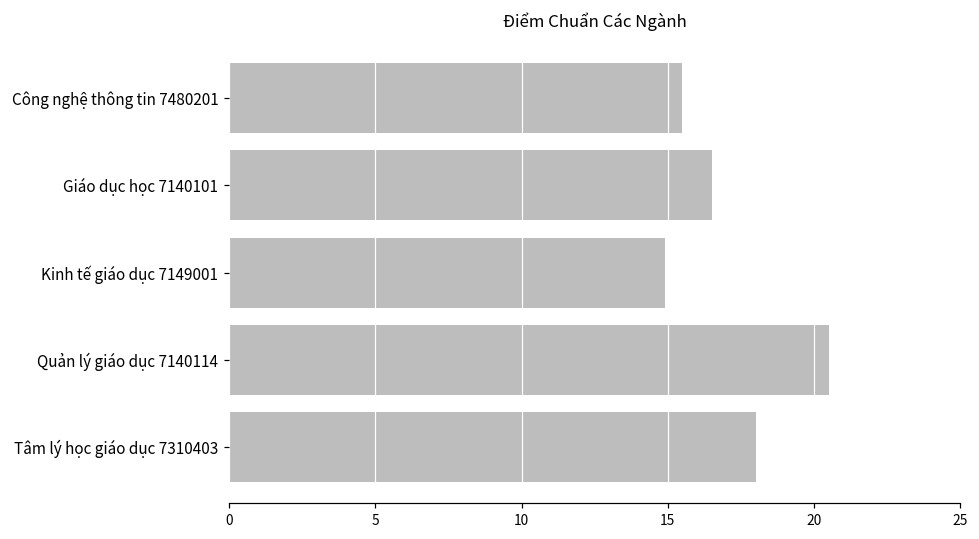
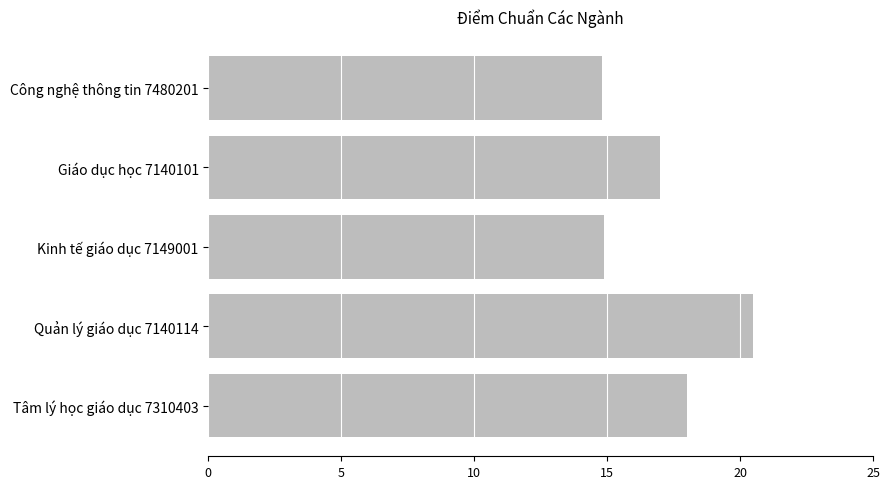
  {
-   "Công nghệ thông tin 7480201": 15.5,
-   "Giáo dục học 7140101": 16.5,
+   "Công nghệ thông tin 7480201": 14.8,
+   "Giáo dục học 7140101": 17.0,
    "Kinh tế giáo dục 7149001": 14.9,
    "Quản lý giáo dục 7140114": 20.5,
    "Tâm lý học giáo dục 7310403": 18.0
  }
